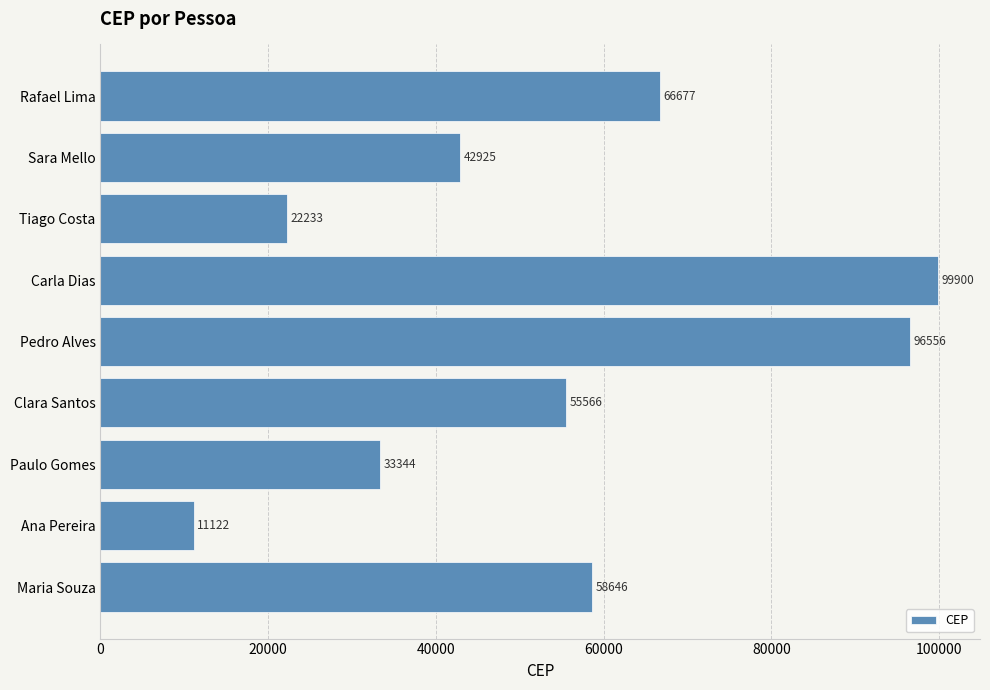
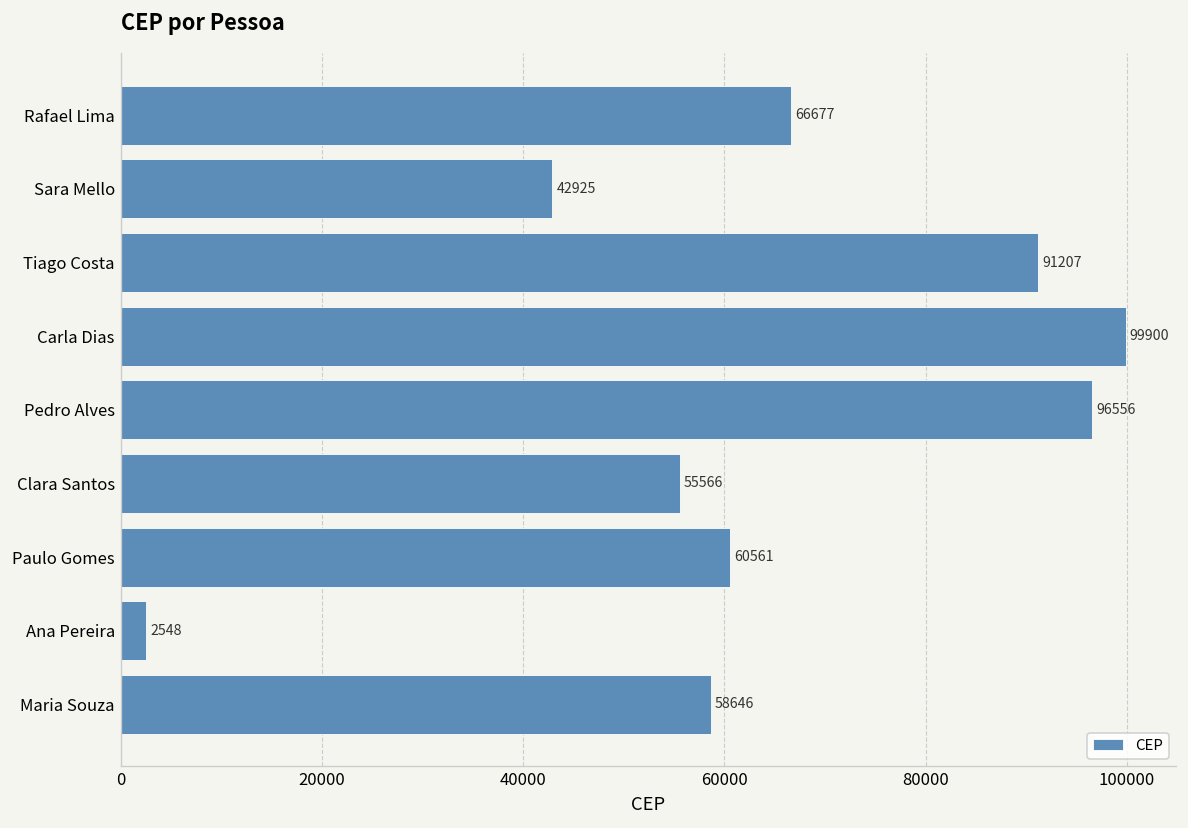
  {
    "Rafael Lima": 66677,
    "Sara Mello": 42925,
-   "Tiago Costa": 22233,
+   "Tiago Costa": 91207,
    "Carla Dias": 99900,
    "Pedro Alves": 96556,
    "Clara Santos": 55566,
-   "Paulo Gomes": 33344,
-   "Ana Pereira": 11122,
+   "Paulo Gomes": 60561,
+   "Ana Pereira": 2548,
    "Maria Souza": 58646
  }
